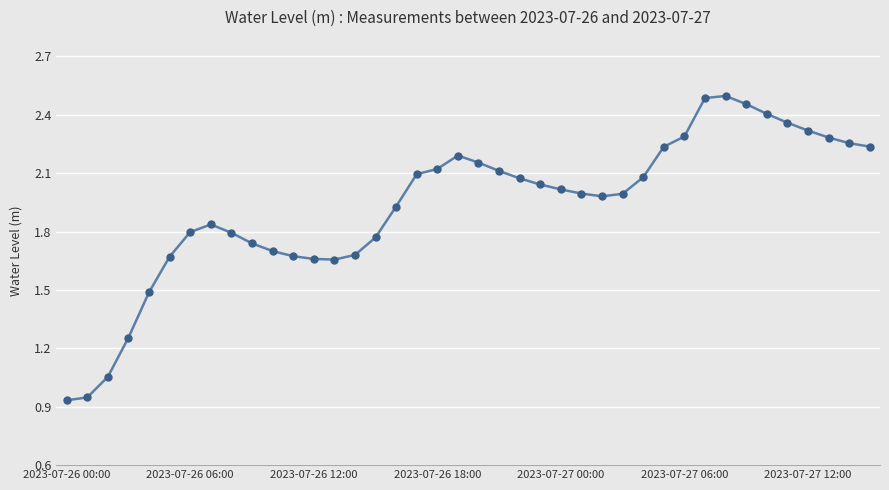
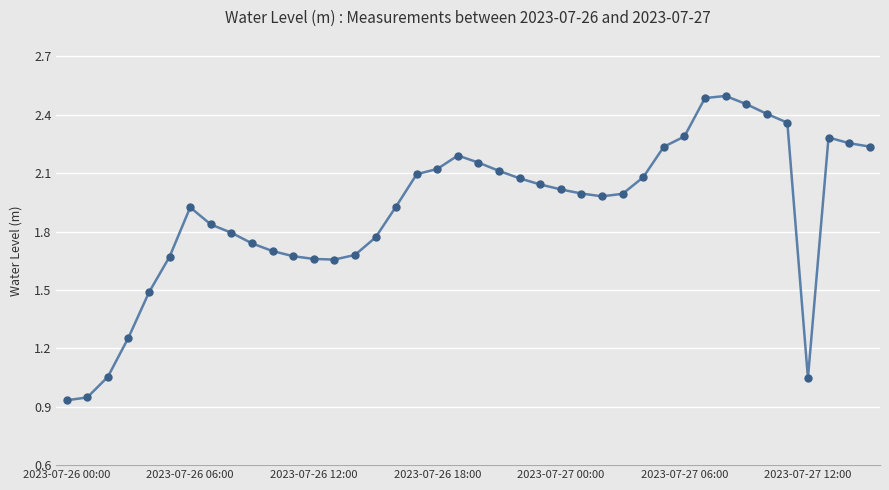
  {
    "2023-07-26 00:00": 0.93,
-   "2023-07-26 06:00": 1.80,
+   "2023-07-26 06:00": 1.92,
    "2023-07-26 12:00": 1.66,
    "2023-07-26 18:00": 2.12,
    "2023-07-27 00:00": 2.02,
    "2023-07-27 06:00": 2.29,
-   "2023-07-27 12:00": 2.32
+   "2023-07-27 12:00": 1.05
  }
